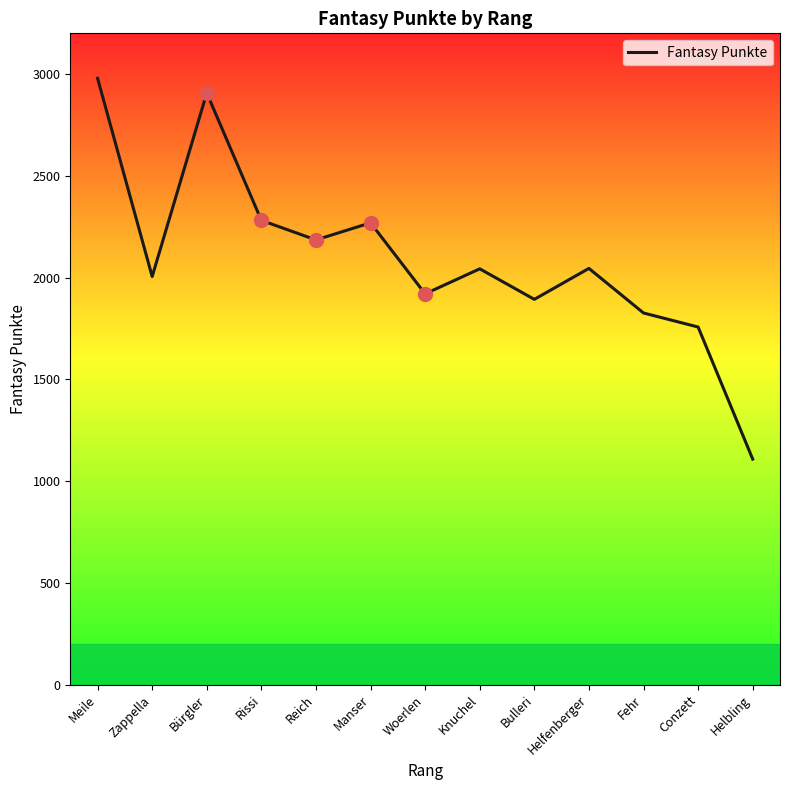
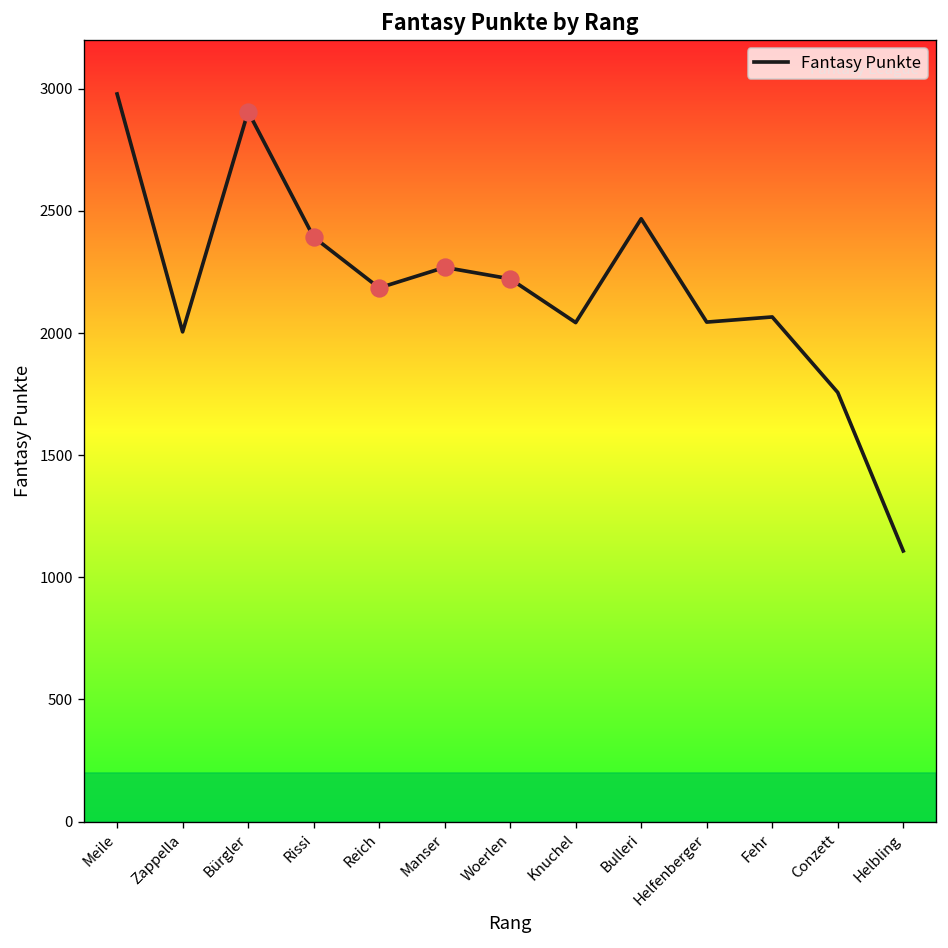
  {
    "Fantasy Punkte": {
      "Meile": 2980,
      "Zappella": 2010,
-     "Rissi": 2280,
-     "Woerlen": 1920,
+     "Rissi": 2390,
+     "Woerlen": 2220,
      "Knuchel": 2040,
-     "Bulleri": 1890,
+     "Bulleri": 2470,
      "Helfenberger": 2050,
-     "Fehr": 1830,
+     "Fehr": 2070,
      "Conzett": 1760,
      "Helbling": 1110
    }
  }
